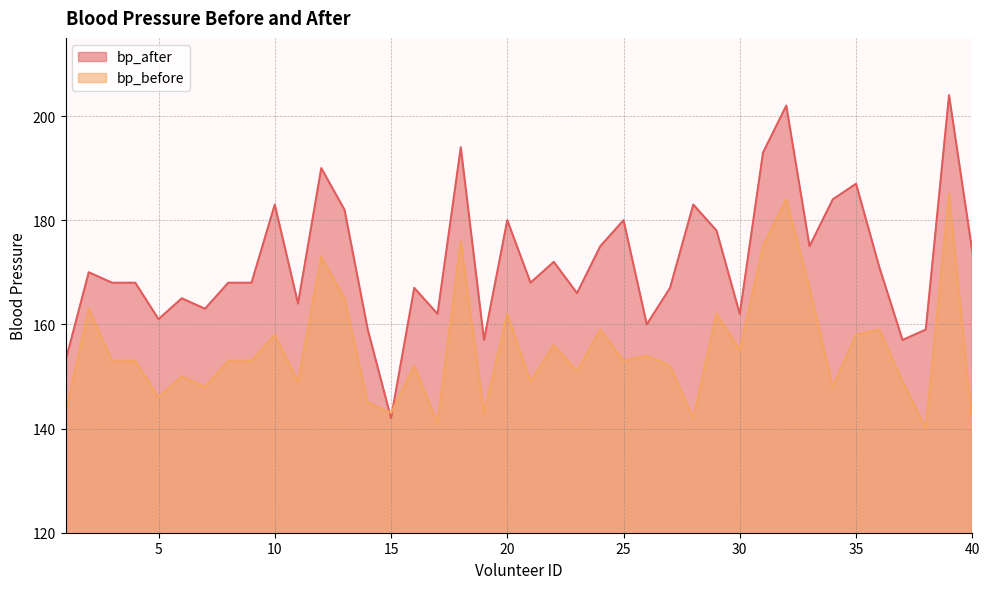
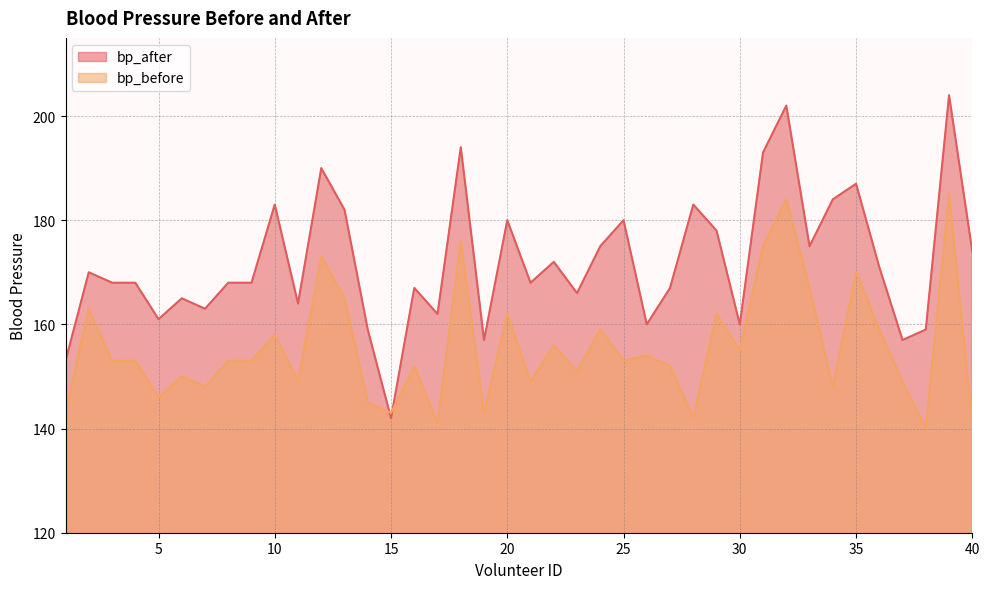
  {
    "bp_after": {
      "5": 161,
      "10": 183,
      "15": 142,
      "20": 180,
      "25": 180,
-     "30": 162,
+     "30": 160,
      "35": 187,
      "40": 174
    },
    "bp_before": {
      "5": 146,
      "10": 158,
      "15": 143,
      "20": 162,
      "25": 153,
      "30": 155,
-     "35": 158,
+     "35": 170,
      "40": 141
    }
  }
